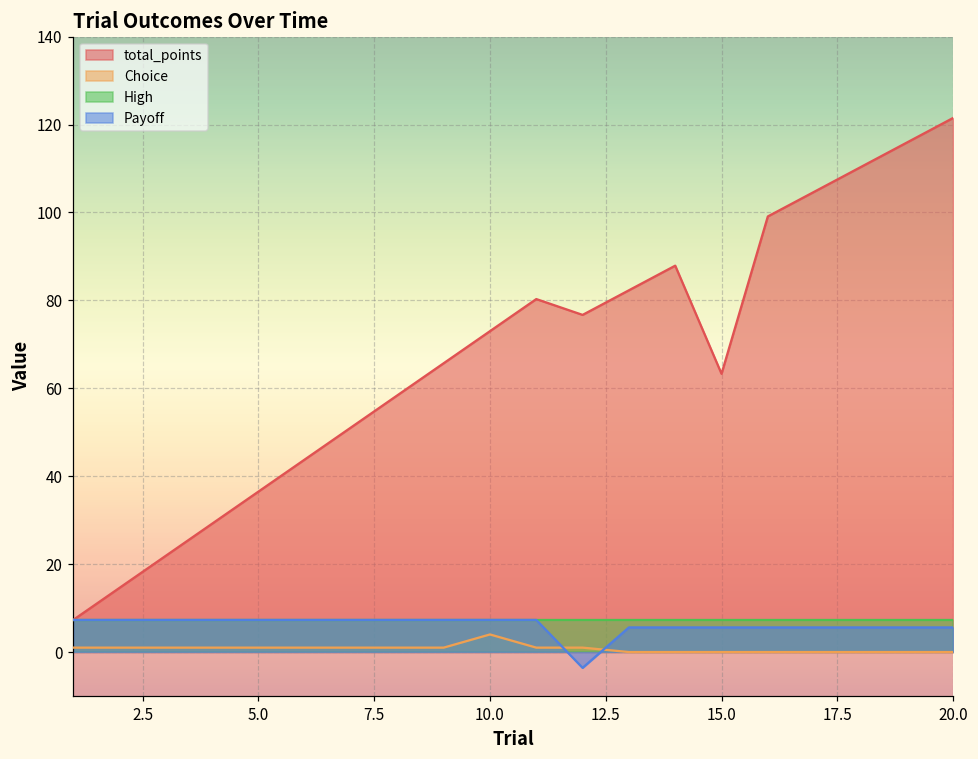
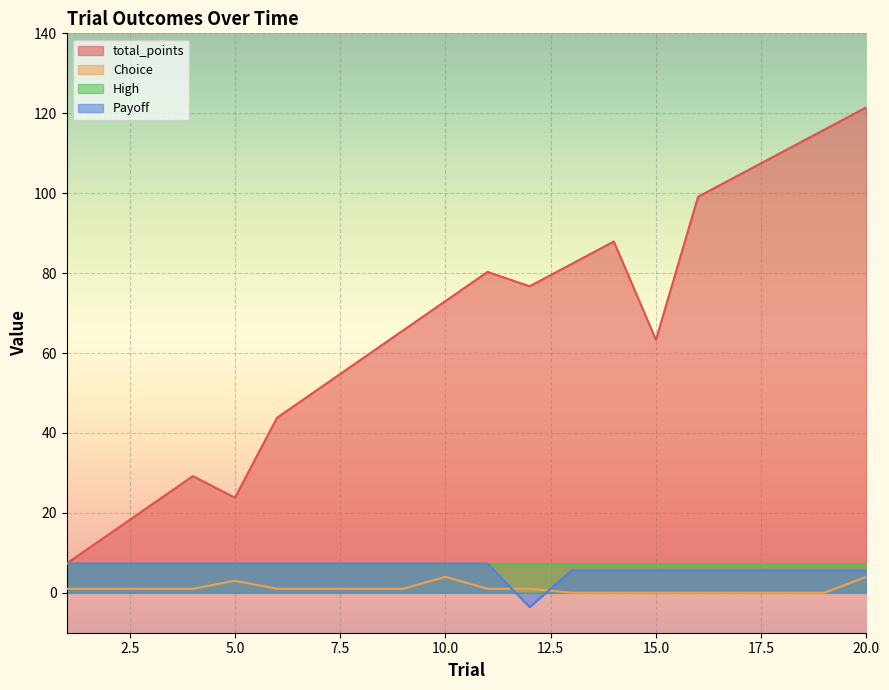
  {
    "total_points": {
-     "5.0": 37,
+     "5.0": 24,
      "10.0": 73,
      "15.0": 63,
      "20.0": 122
    },
    "Choice": {
-     "5.0": 1,
+     "5.0": 3,
      "10.0": 4,
      "15.0": 0,
-     "20.0": 0
+     "20.0": 4
    },
    "High": {
      "15.0": 7,
      "20.0": 7
    }
  }
